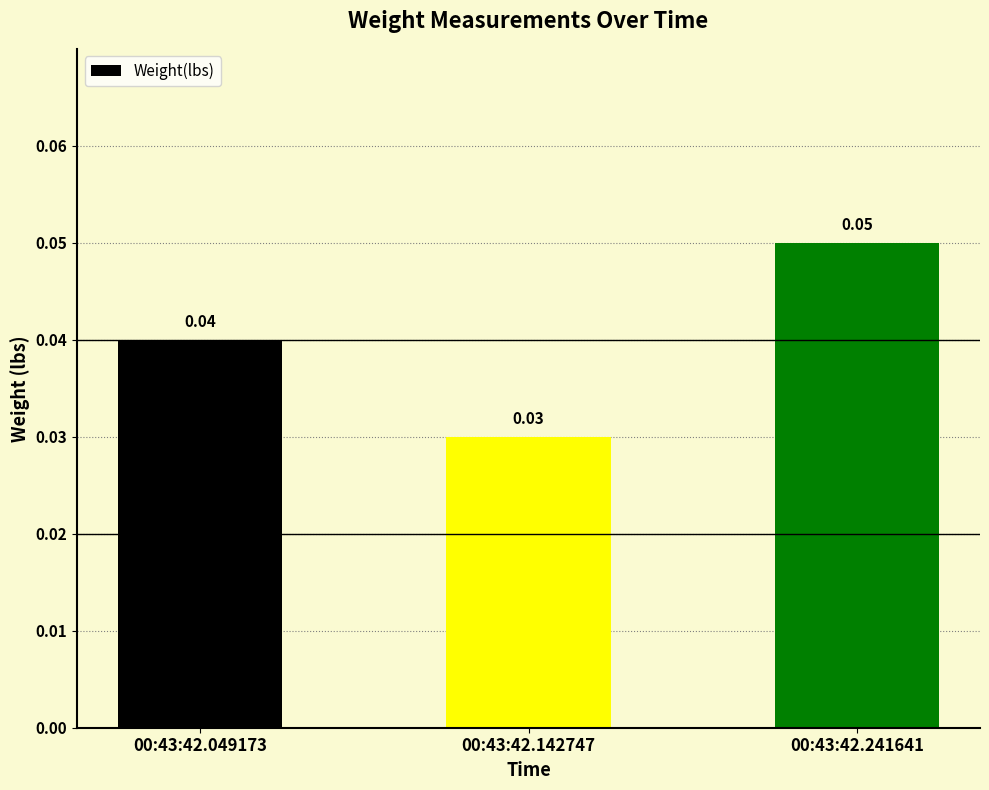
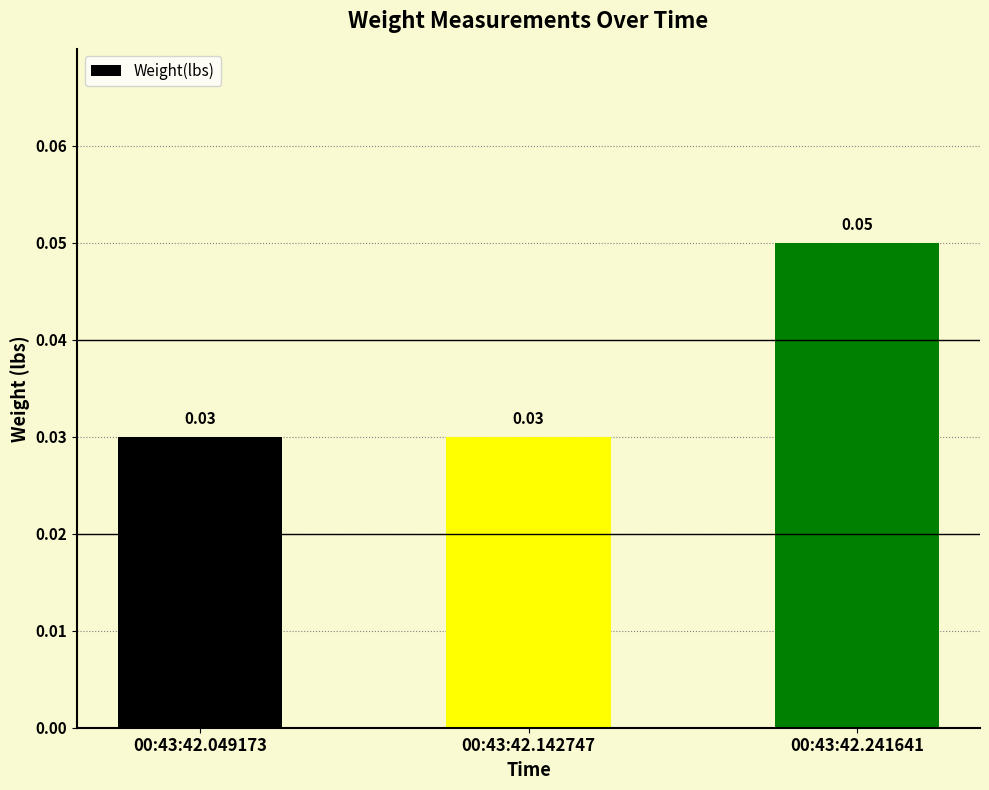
  {
-   "00:43:42.049173": 0.04,
+   "00:43:42.049173": 0.03,
    "00:43:42.142747": 0.03,
    "00:43:42.241641": 0.05
  }
